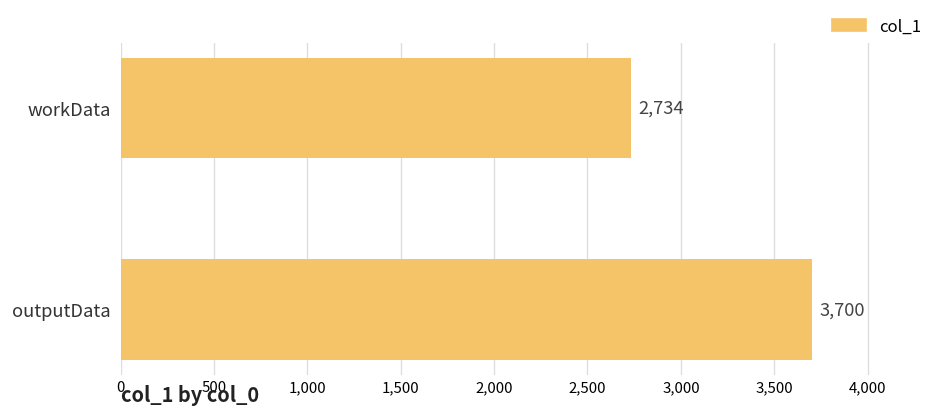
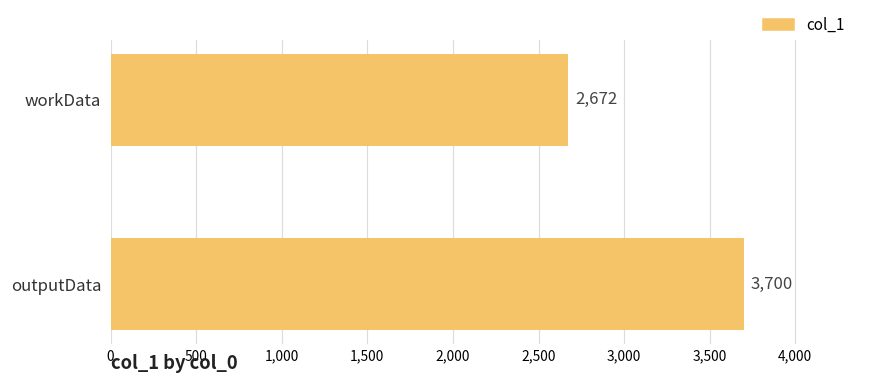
  {
-   "workData": "2,734",
+   "workData": "2,672",
    "outputData": "3,700"
  }
